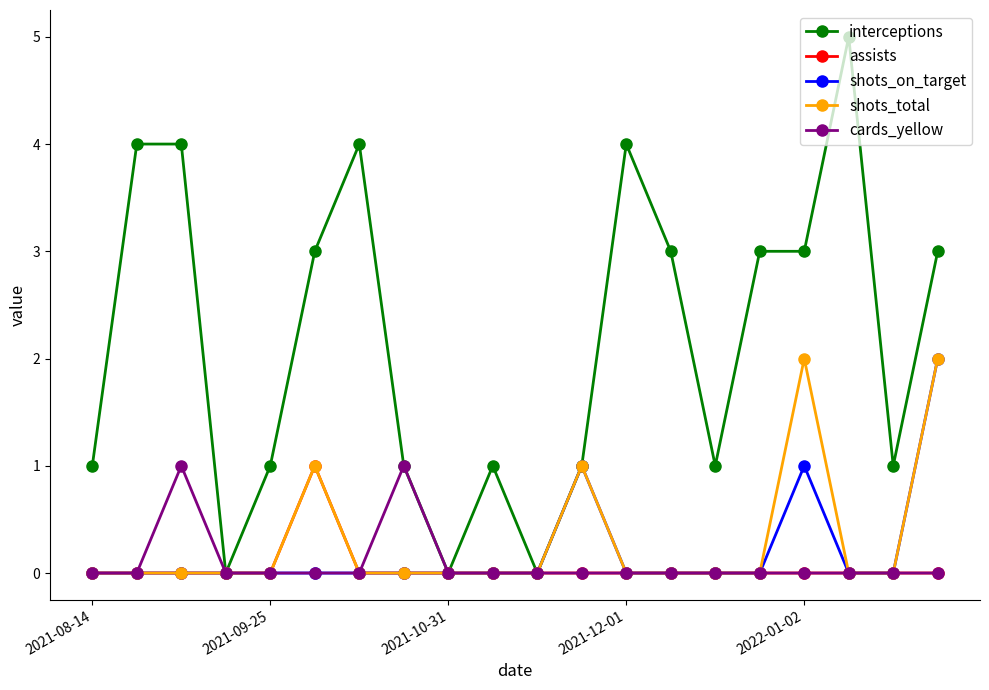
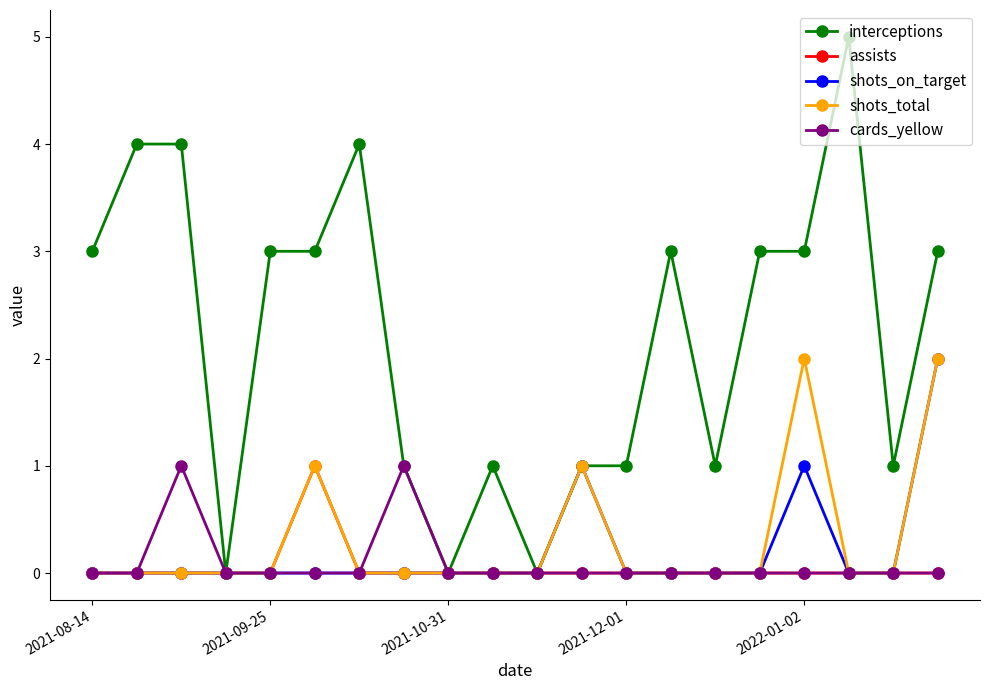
  {
    "interceptions": {
-     "2021-08-14": 1,
-     "2021-09-25": 1,
-     "2021-12-01": 4,
+     "2021-08-14": 3,
+     "2021-09-25": 3,
+     "2021-12-01": 1,
      "2022-01-02": 3
    },
    "shots_on_target": {
      "2022-01-02": 1
    },
    "shots_total": {
      "2022-01-02": 2
    }
  }
